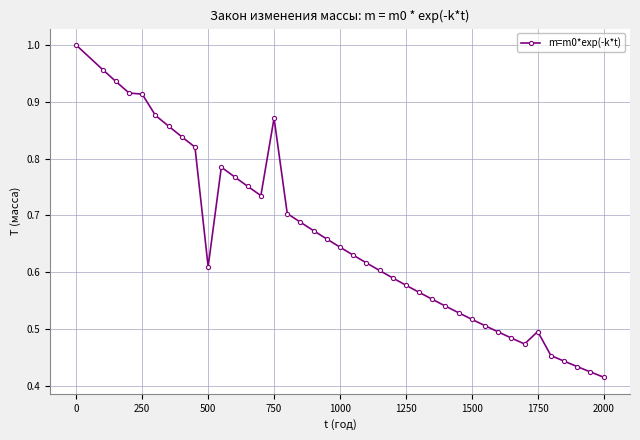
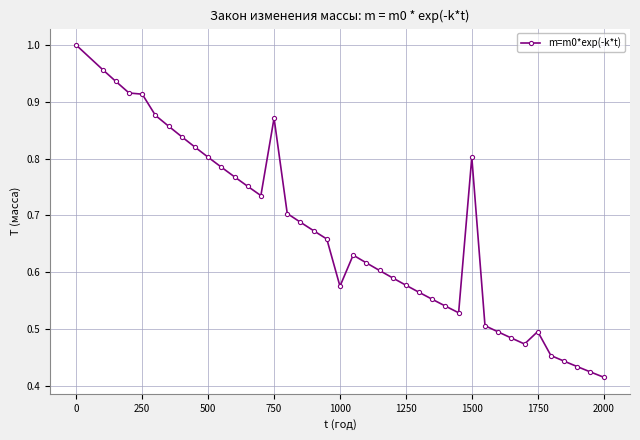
  {
    "0": 1.00,
    "250": 0.91,
-   "500": 0.61,
+   "500": 0.80,
    "750": 0.87,
-   "1000": 0.64,
+   "1000": 0.58,
    "1250": 0.58,
-   "1500": 0.52,
+   "1500": 0.80,
    "1750": 0.50,
    "2000": 0.41
  }
